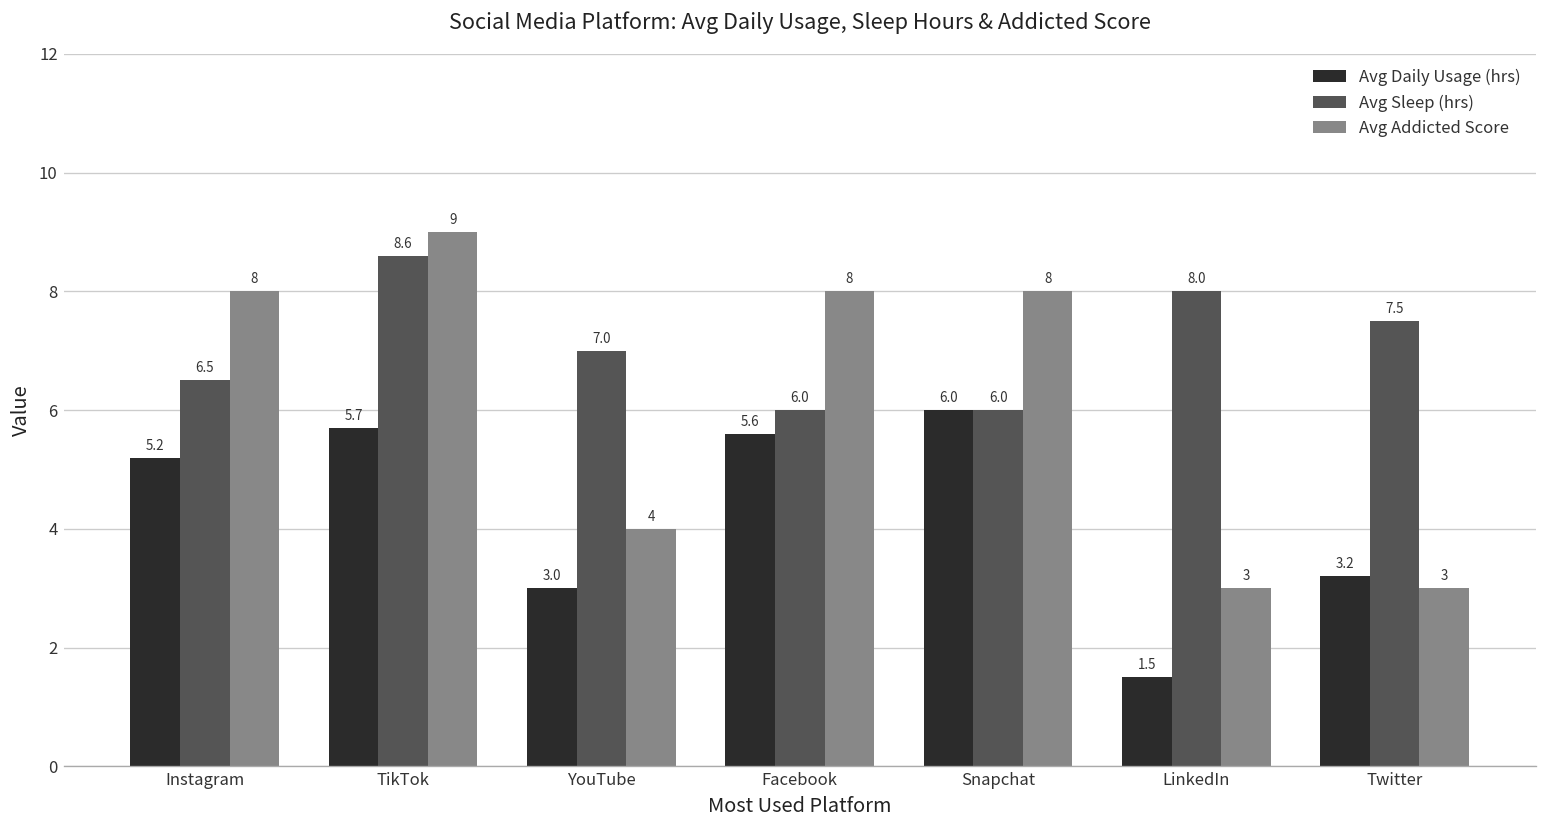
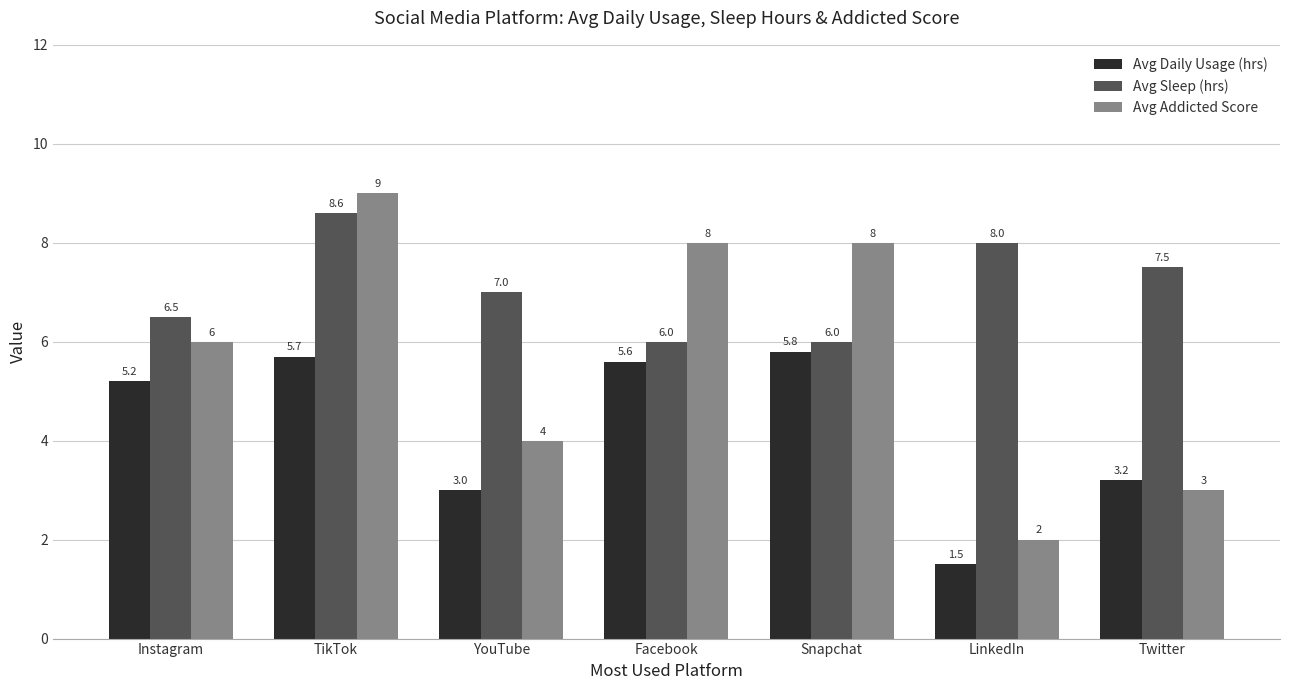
  {
    "Avg Daily Usage (hrs)": {
      "Instagram": 5.2,
      "TikTok": 5.7,
      "YouTube": 3.0,
      "Facebook": 5.6,
-     "Snapchat": 6.0,
+     "Snapchat": 5.8,
      "LinkedIn": 1.5,
      "Twitter": 3.2
    },
    "Avg Sleep (hrs)": {
      "Instagram": 6.5,
      "TikTok": 8.6,
      "YouTube": 7.0,
      "Facebook": 6.0,
      "Snapchat": 6.0,
      "LinkedIn": 8.0,
      "Twitter": 7.5
    },
    "Avg Addicted Score": {
-     "Instagram": 8,
+     "Instagram": 6,
      "TikTok": 9,
      "YouTube": 4,
      "Facebook": 8,
      "Snapchat": 8,
-     "LinkedIn": 3,
+     "LinkedIn": 2,
      "Twitter": 3
    }
  }
